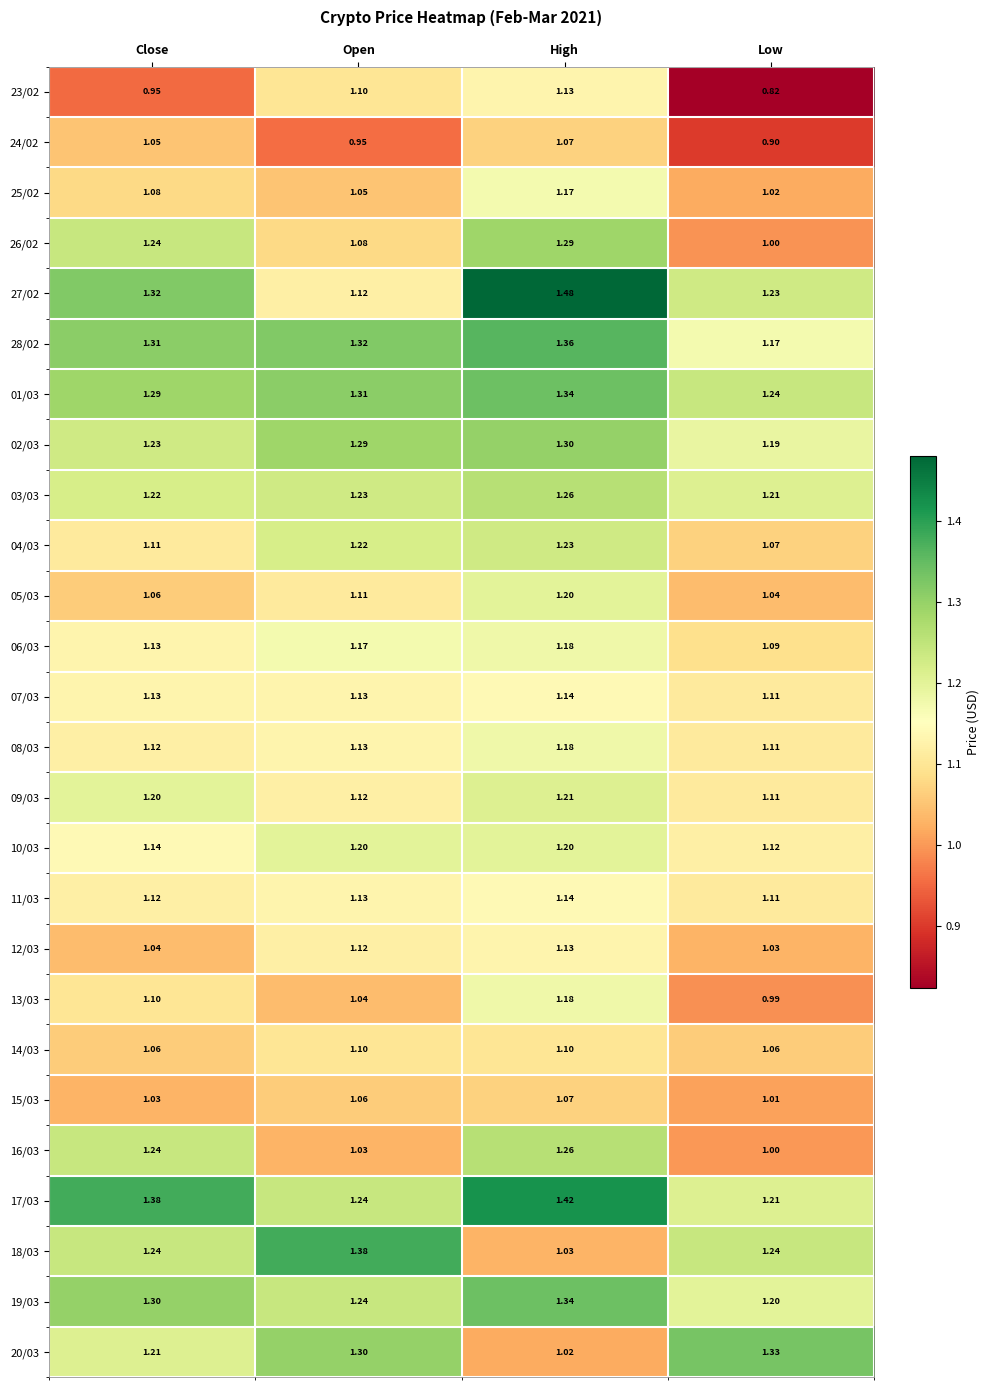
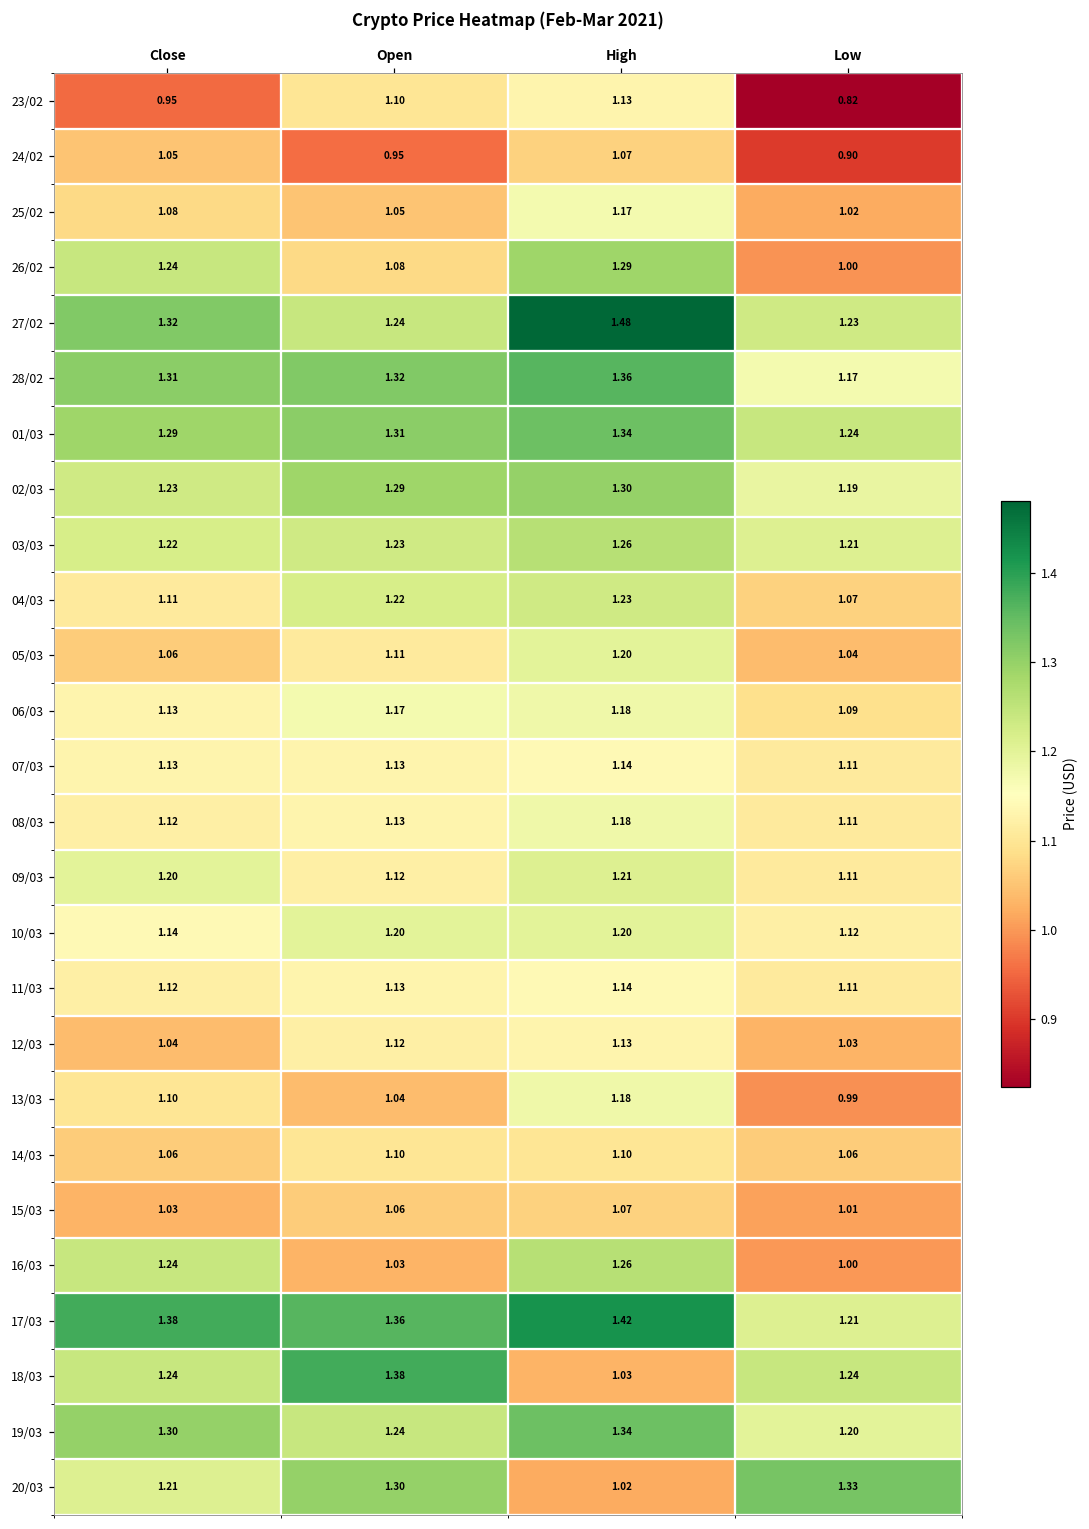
  {
    "23/02": {
      "Close": 0.95,
      "Open": 1.10,
      "High": 1.13,
      "Low": 0.82
    },
    "24/02": {
      "Close": 1.05,
      "Open": 0.95,
      "High": 1.07,
      "Low": 0.90
    },
    "25/02": {
      "Close": 1.08,
      "Open": 1.05,
      "High": 1.17,
      "Low": 1.02
    },
    "26/02": {
      "Close": 1.24,
      "Open": 1.08,
      "High": 1.29,
      "Low": 1.00
    },
    "27/02": {
      "Close": 1.32,
-     "Open": 1.12,
+     "Open": 1.24,
      "High": 1.48,
      "Low": 1.23
    },
    "28/02": {
      "Close": 1.31,
      "Open": 1.32,
      "High": 1.36,
      "Low": 1.17
    },
    "01/03": {
      "Close": 1.29,
      "Open": 1.31,
      "High": 1.34,
      "Low": 1.24
    },
    "02/03": {
      "Close": 1.23,
      "Open": 1.29,
      "High": 1.30,
      "Low": 1.19
    },
    "03/03": {
      "Close": 1.22,
      "Open": 1.23,
      "High": 1.26,
      "Low": 1.21
    },
    "04/03": {
      "Close": 1.11,
      "Open": 1.22,
      "High": 1.23,
      "Low": 1.07
    },
    "05/03": {
      "Close": 1.06,
      "Open": 1.11,
      "High": 1.20,
      "Low": 1.04
    },
    "06/03": {
      "Close": 1.13,
      "Open": 1.17,
      "High": 1.18,
      "Low": 1.09
    },
    "07/03": {
      "Close": 1.13,
      "Open": 1.13,
      "High": 1.14,
      "Low": 1.11
    },
    "08/03": {
      "Close": 1.12,
      "Open": 1.13,
      "High": 1.18,
      "Low": 1.11
    },
    "09/03": {
      "Close": 1.20,
      "Open": 1.12,
      "High": 1.21,
      "Low": 1.11
    },
    "10/03": {
      "Close": 1.14,
      "Open": 1.20,
      "High": 1.20,
      "Low": 1.12
    },
    "11/03": {
      "Close": 1.12,
      "Open": 1.13,
      "High": 1.14,
      "Low": 1.11
    },
    "12/03": {
      "Close": 1.04,
      "Open": 1.12,
      "High": 1.13,
      "Low": 1.03
    },
    "13/03": {
      "Close": 1.10,
      "Open": 1.04,
      "High": 1.18,
      "Low": 0.99
    },
    "14/03": {
      "Close": 1.06,
      "Open": 1.10,
      "High": 1.10,
      "Low": 1.06
    },
    "15/03": {
      "Close": 1.03,
      "Open": 1.06,
      "High": 1.07,
      "Low": 1.01
    },
    "16/03": {
      "Close": 1.24,
      "Open": 1.03,
      "High": 1.26,
      "Low": 1.00
    },
    "17/03": {
      "Close": 1.38,
-     "Open": 1.24,
+     "Open": 1.36,
      "High": 1.42,
      "Low": 1.21
    },
    "18/03": {
      "Close": 1.24,
      "Open": 1.38,
      "High": 1.03,
      "Low": 1.24
    },
    "19/03": {
      "Close": 1.30,
      "Open": 1.24,
      "High": 1.34,
      "Low": 1.20
    },
    "20/03": {
      "Close": 1.21,
      "Open": 1.30,
      "High": 1.02,
      "Low": 1.33
    }
  }
